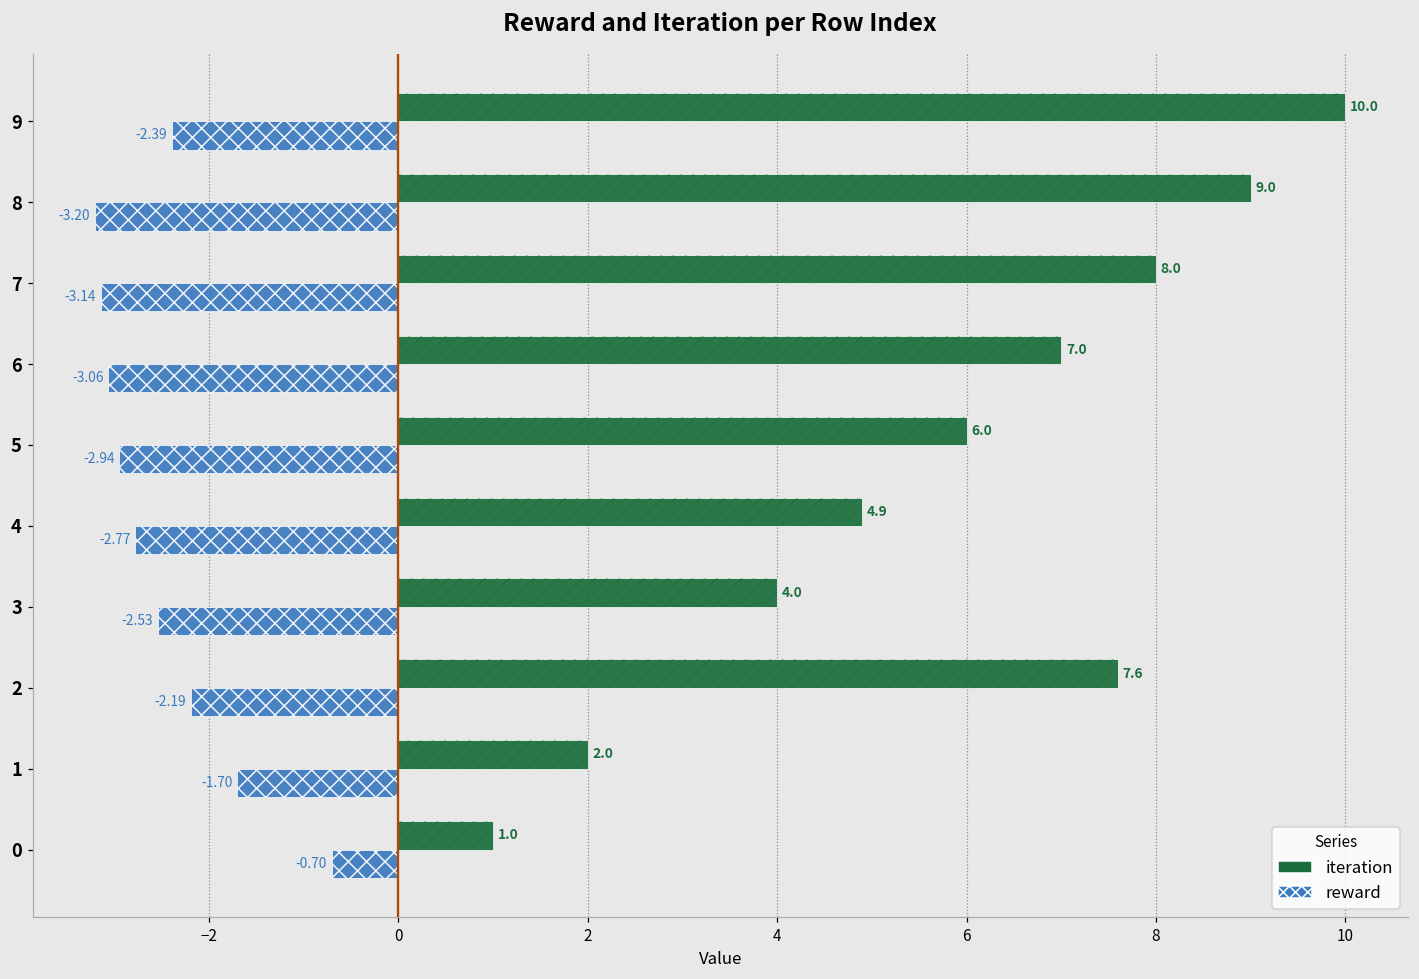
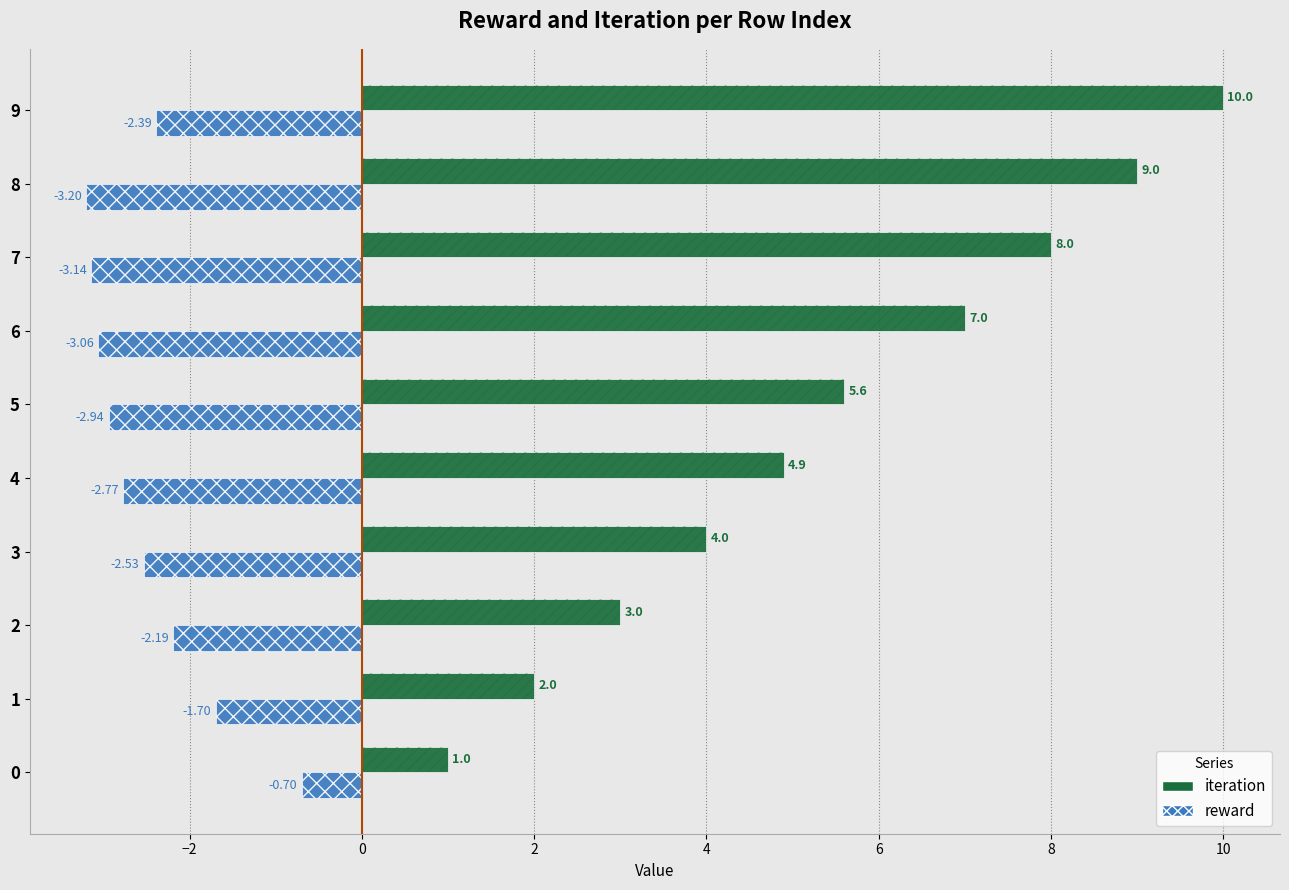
  {
    "iteration": {
      "9": 10.0,
      "8": 9.0,
      "7": 8.0,
      "6": 7.0,
-     "5": 6.0,
+     "5": 5.6,
      "4": 4.9,
      "3": 4.0,
-     "2": 7.6,
+     "2": 3.0,
      "1": 2.0,
      "0": 1.0
    },
    "reward": {
      "9": -2.39,
      "8": -3.20,
      "7": -3.14,
      "6": -3.06,
      "5": -2.94,
      "4": -2.77,
      "3": -2.53,
      "2": -2.19,
      "1": -1.70,
      "0": -0.70
    }
  }
